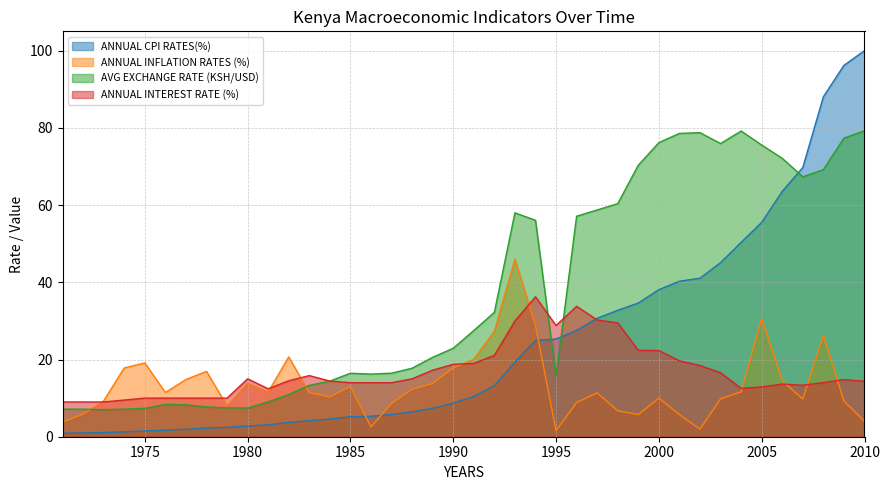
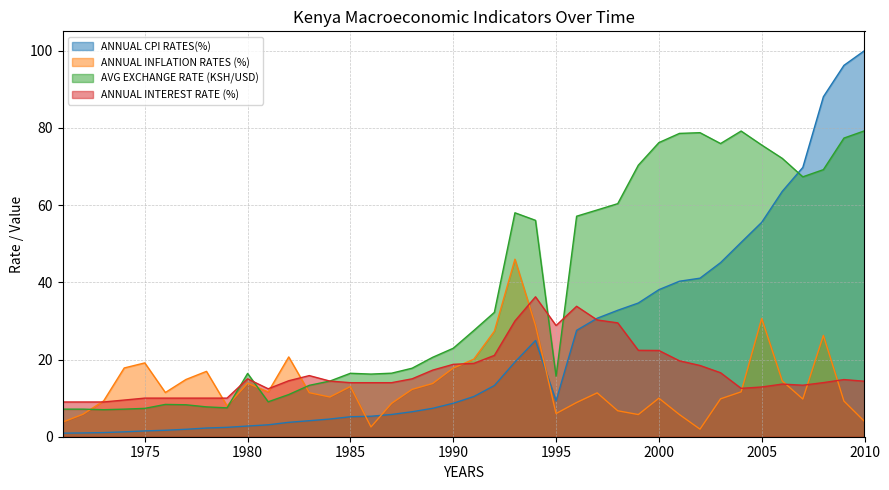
  {
    "ANNUAL CPI RATES(%)": {
      "1975": 2,
      "1980": 3,
      "1985": 5,
      "1990": 9,
-     "1995": 25,
+     "1995": 9,
      "2000": 38,
      "2005": 56,
      "2010": 100
    },
    "ANNUAL INFLATION RATES (%)": {
      "1975": 19,
      "1980": 14,
      "1985": 13,
      "1990": 18,
-     "1995": 2,
+     "1995": 6,
      "2000": 10,
      "2005": 31,
      "2010": 4
    },
    "AVG EXCHANGE RATE (KSH/USD)": {
      "1975": 7,
-     "1980": 7,
+     "1980": 16,
      "1985": 16,
      "1990": 23,
      "1995": 16,
      "2000": 76,
      "2005": 76,
      "2010": 79
    },
    "ANNUAL INTEREST RATE (%)": {
      "1975": 10,
      "1980": 15,
      "1985": 14,
      "1990": 19,
      "1995": 29,
      "2000": 22,
      "2005": 13,
      "2010": 14
    }
  }
